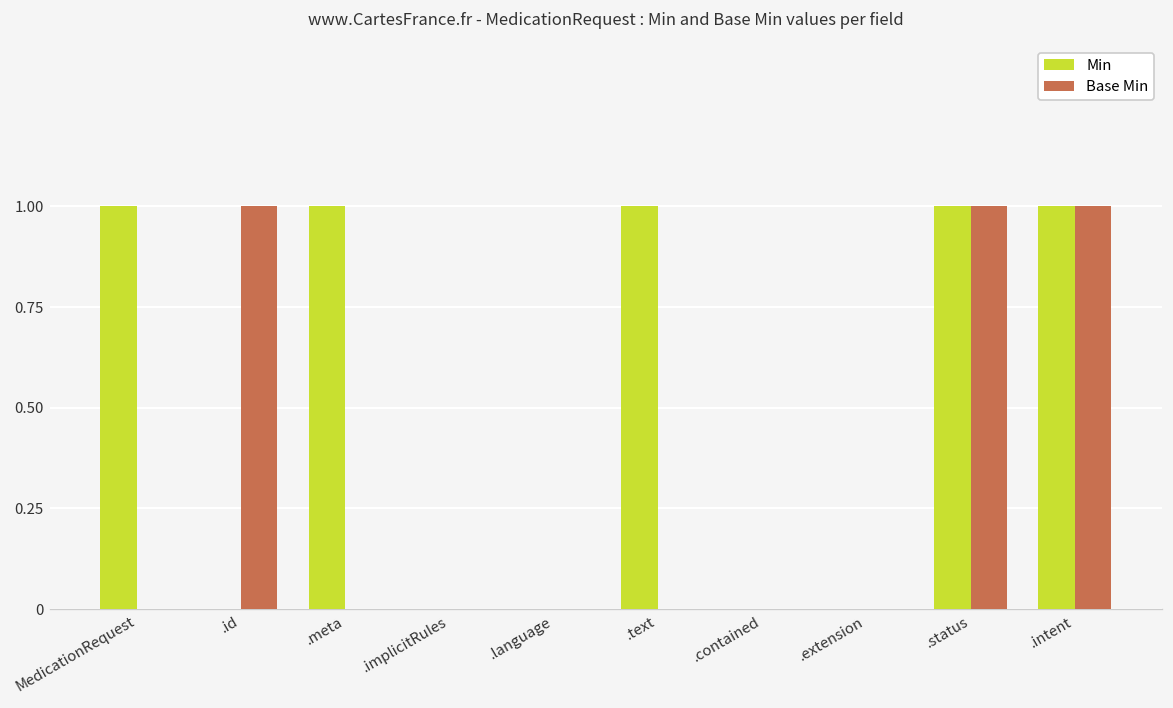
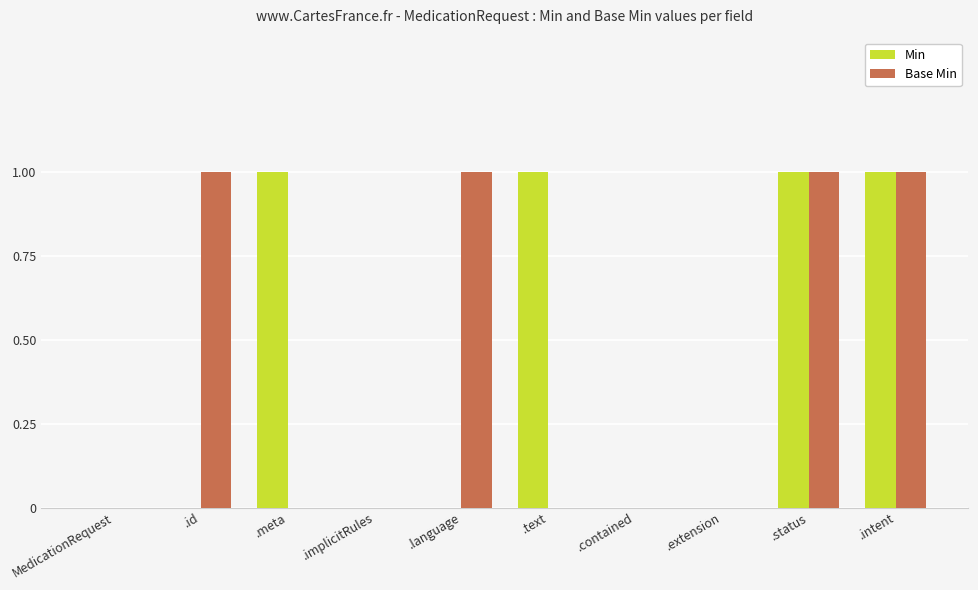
  {
    "Min": {
-     "MedicationRequest": 1,
+     "MedicationRequest": 0,
      ".id": 0,
      ".meta": 1,
      ".implicitRules": 0,
      ".language": 0,
      ".text": 1,
      ".contained": 0,
      ".extension": 0,
      ".status": 1,
      ".intent": 1
    },
    "Base Min": {
      "MedicationRequest": 0,
      ".id": 1,
      ".meta": 0,
      ".implicitRules": 0,
-     ".language": 0,
+     ".language": 1,
      ".text": 0,
      ".contained": 0,
      ".extension": 0,
      ".status": 1,
      ".intent": 1
    }
  }
